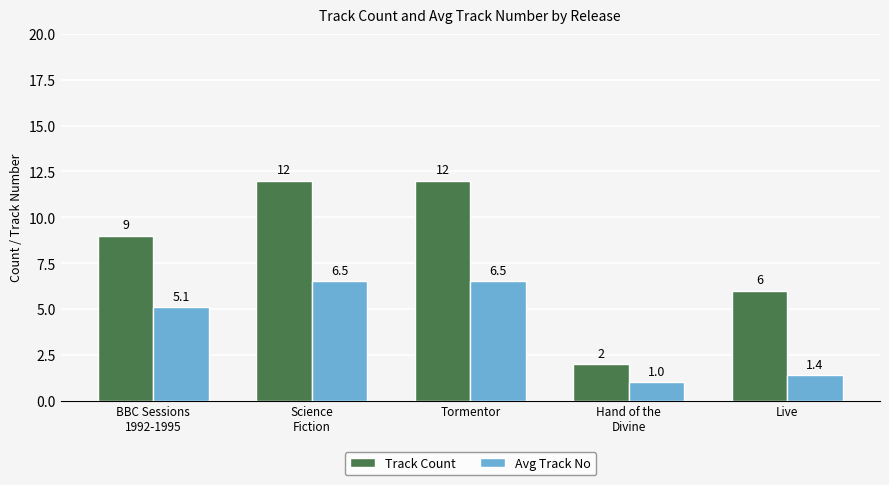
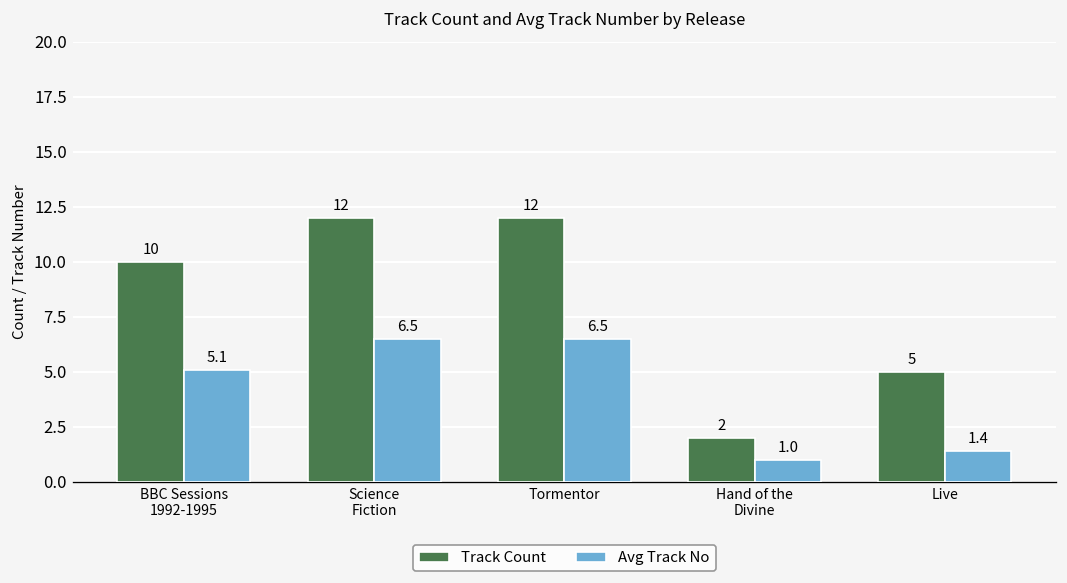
  {
    "Track Count": {
-     "BBC Sessions 1992-1995": 9,
+     "BBC Sessions 1992-1995": 10,
      "Science Fiction": 12,
      "Tormentor": 12,
      "Hand of the Divine": 2,
-     "Live": 6
+     "Live": 5
    },
    "Avg Track No": {
      "BBC Sessions 1992-1995": 5.1,
      "Science Fiction": 6.5,
      "Tormentor": 6.5,
      "Hand of the Divine": 1.0,
      "Live": 1.4
    }
  }
